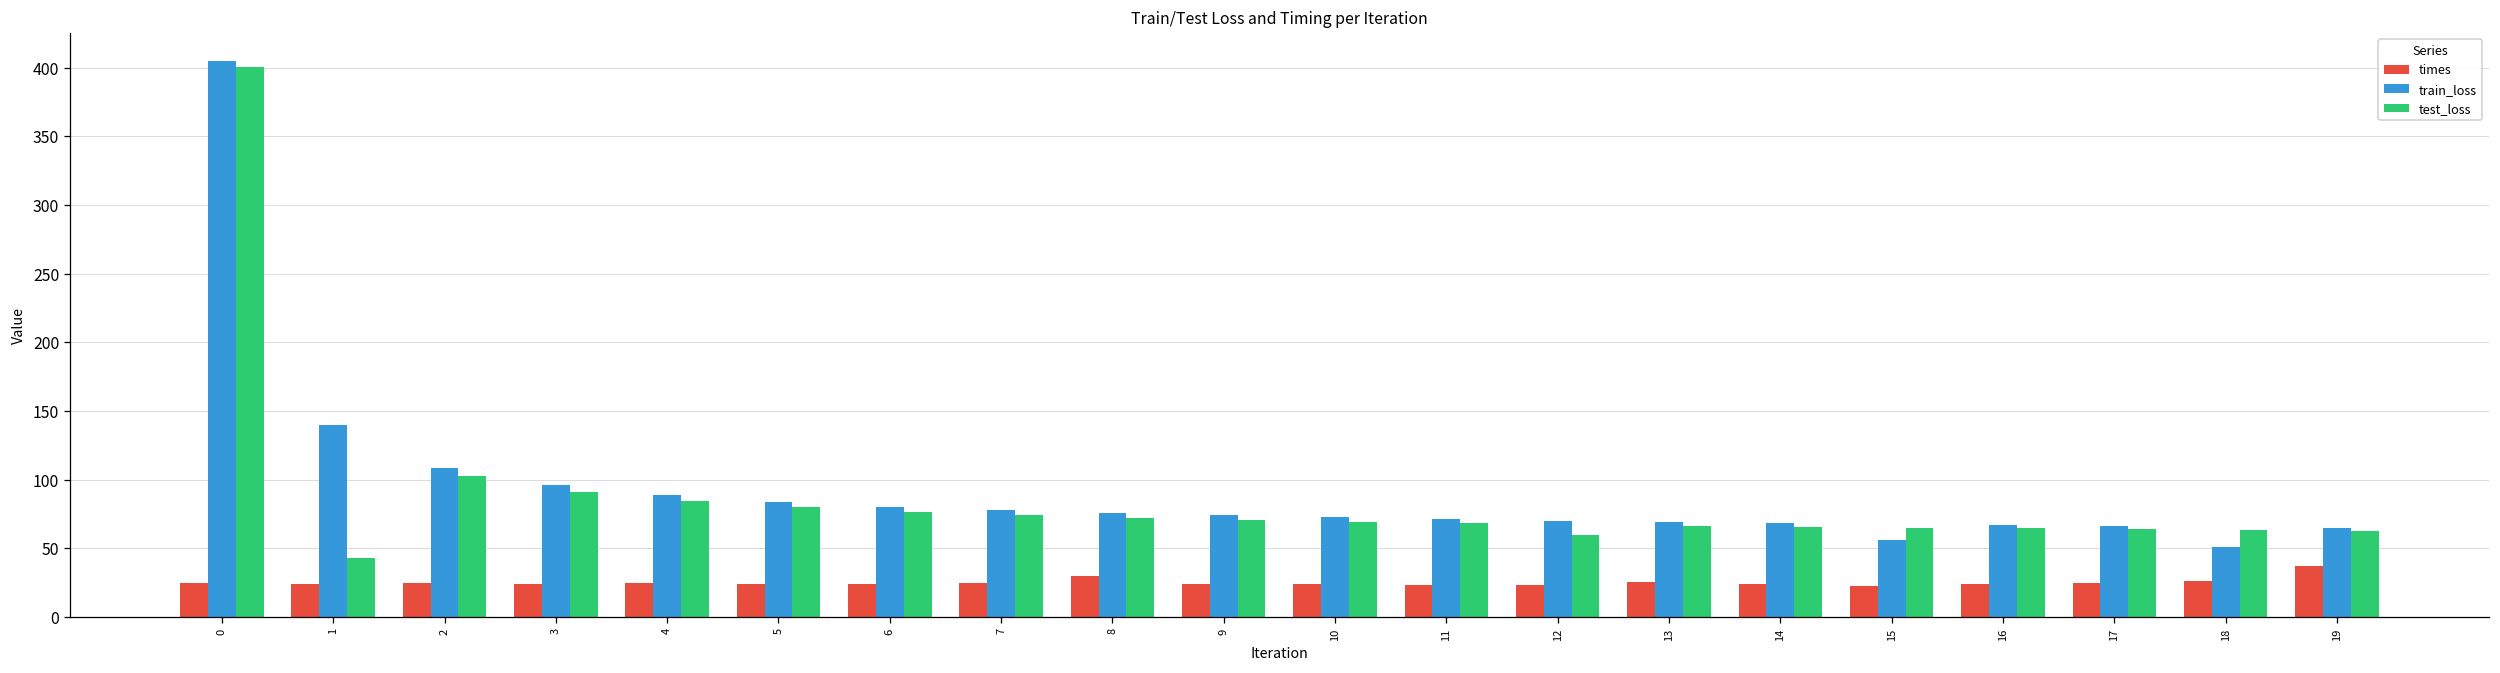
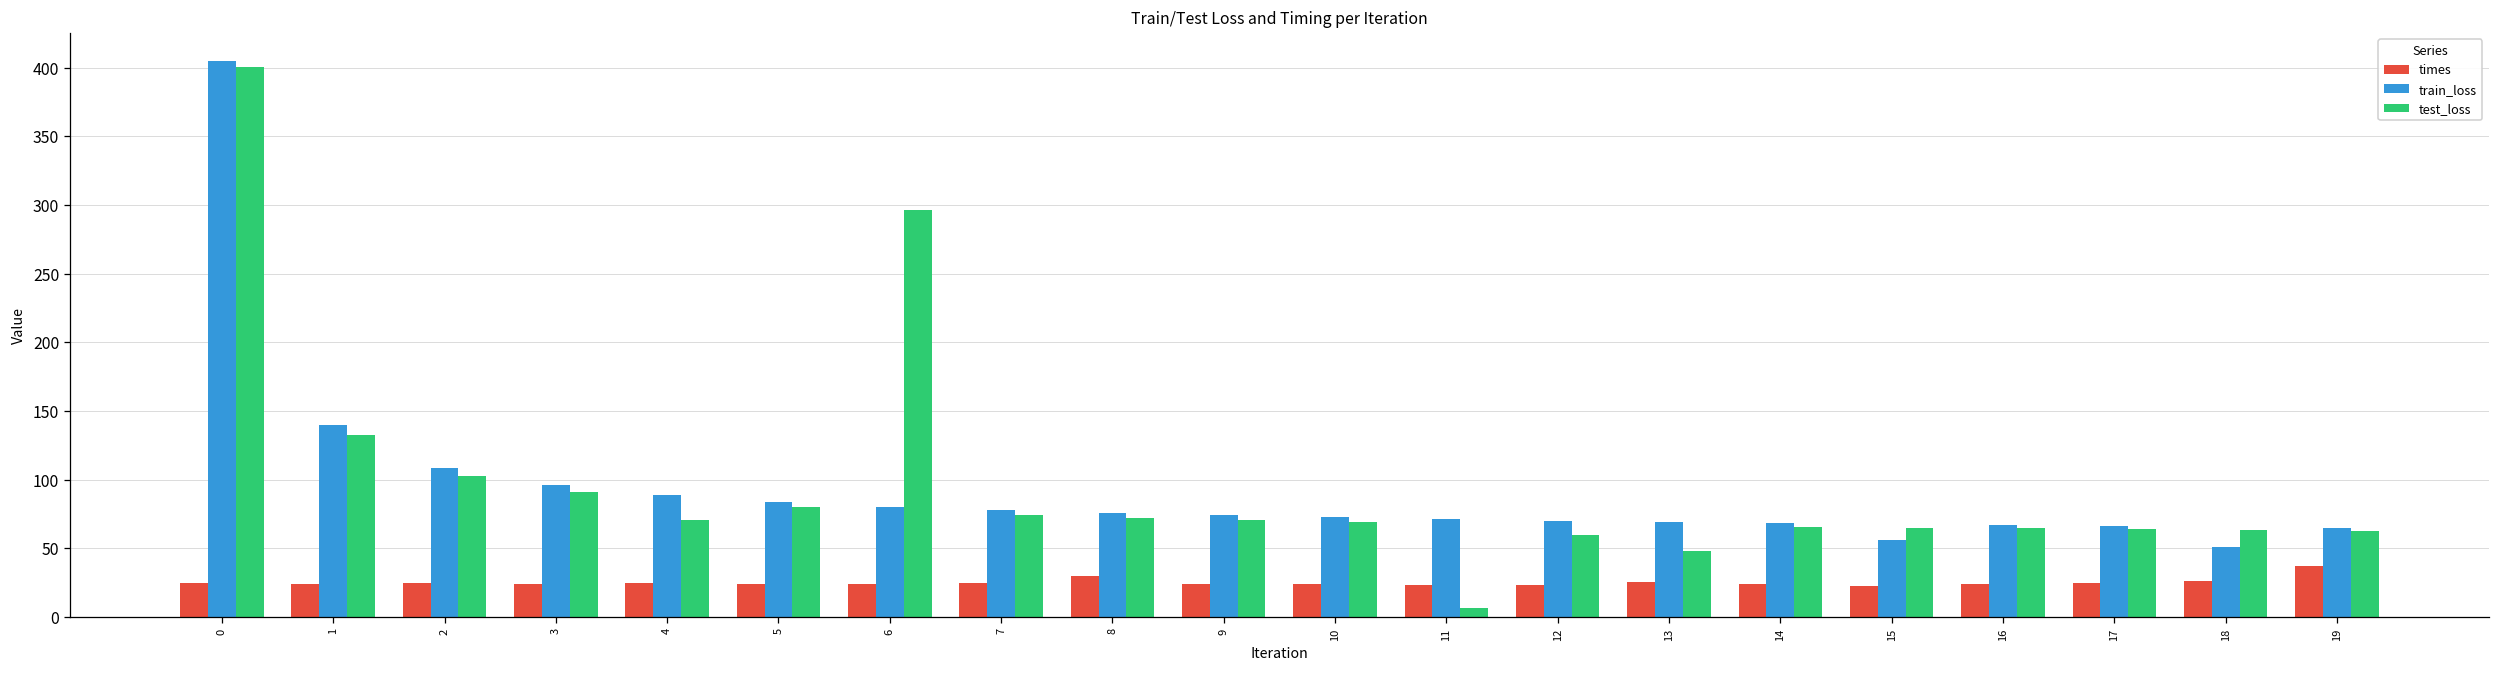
  {
    "times": {
      "0": 25,
      "1": 24,
      "2": 24,
      "3": 24,
      "4": 24,
      "5": 24,
      "6": 24,
      "7": 25,
      "8": 30,
      "9": 24,
      "10": 24,
      "11": 23,
      "12": 23,
      "13": 26,
      "14": 24,
      "15": 22,
      "16": 24,
      "17": 25,
      "18": 26,
      "19": 37
    },
    "train_loss": {
      "0": 405,
      "1": 140,
      "2": 108,
      "3": 96,
      "4": 89,
      "5": 84,
      "6": 80,
      "7": 78,
      "8": 76,
      "9": 74,
      "10": 72,
      "11": 71,
      "12": 70,
      "13": 69,
      "14": 68,
      "15": 56,
      "16": 67,
      "17": 66,
      "18": 50,
      "19": 65
    },
    "test_loss": {
      "0": 401,
-     "1": 43,
+     "1": 132,
      "2": 103,
      "3": 91,
-     "4": 84,
+     "4": 70,
      "5": 80,
-     "6": 77,
+     "6": 297,
      "7": 74,
      "8": 72,
      "9": 71,
      "10": 69,
-     "11": 68,
+     "11": 6,
      "12": 59,
-     "13": 66,
+     "13": 48,
      "14": 66,
      "15": 65,
      "16": 64,
      "17": 64,
      "18": 63,
      "19": 63
    }
  }
